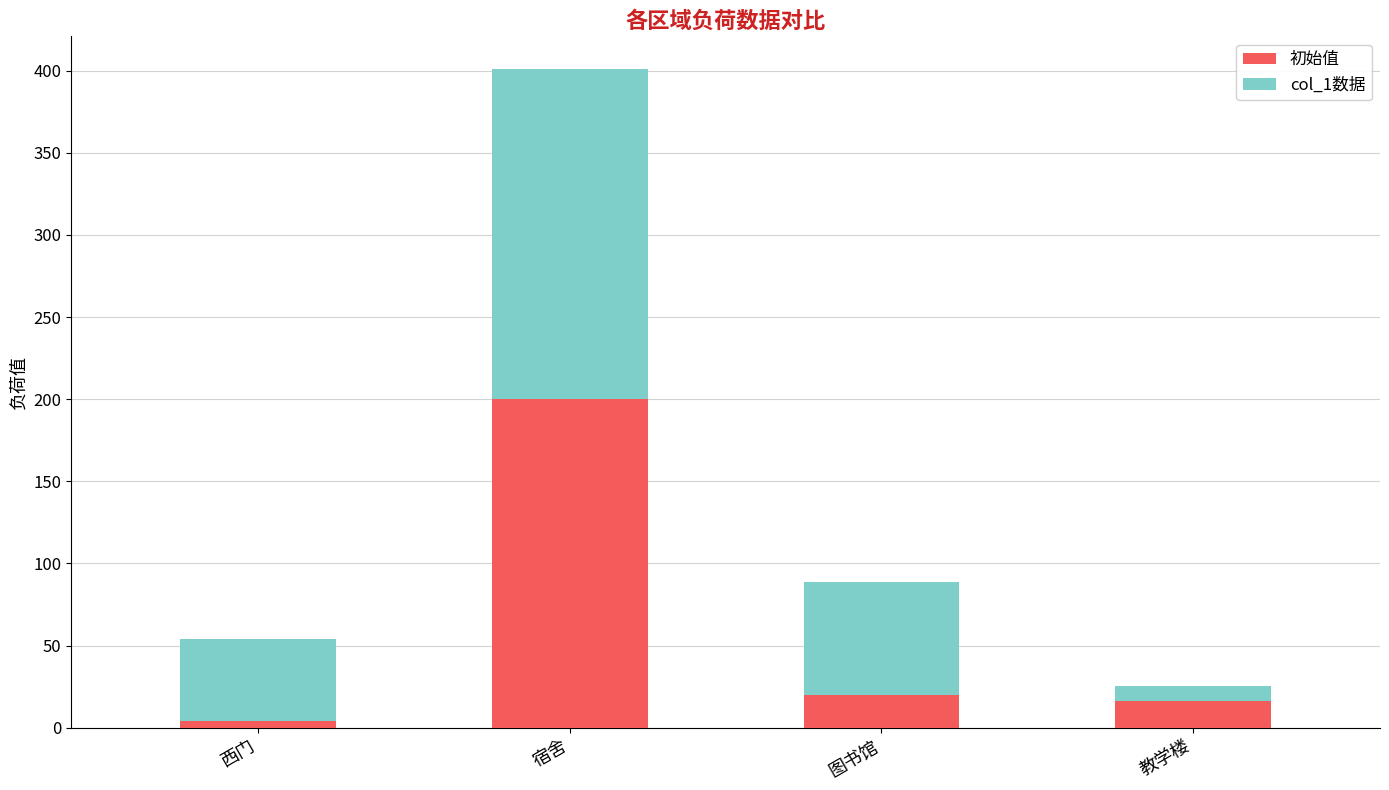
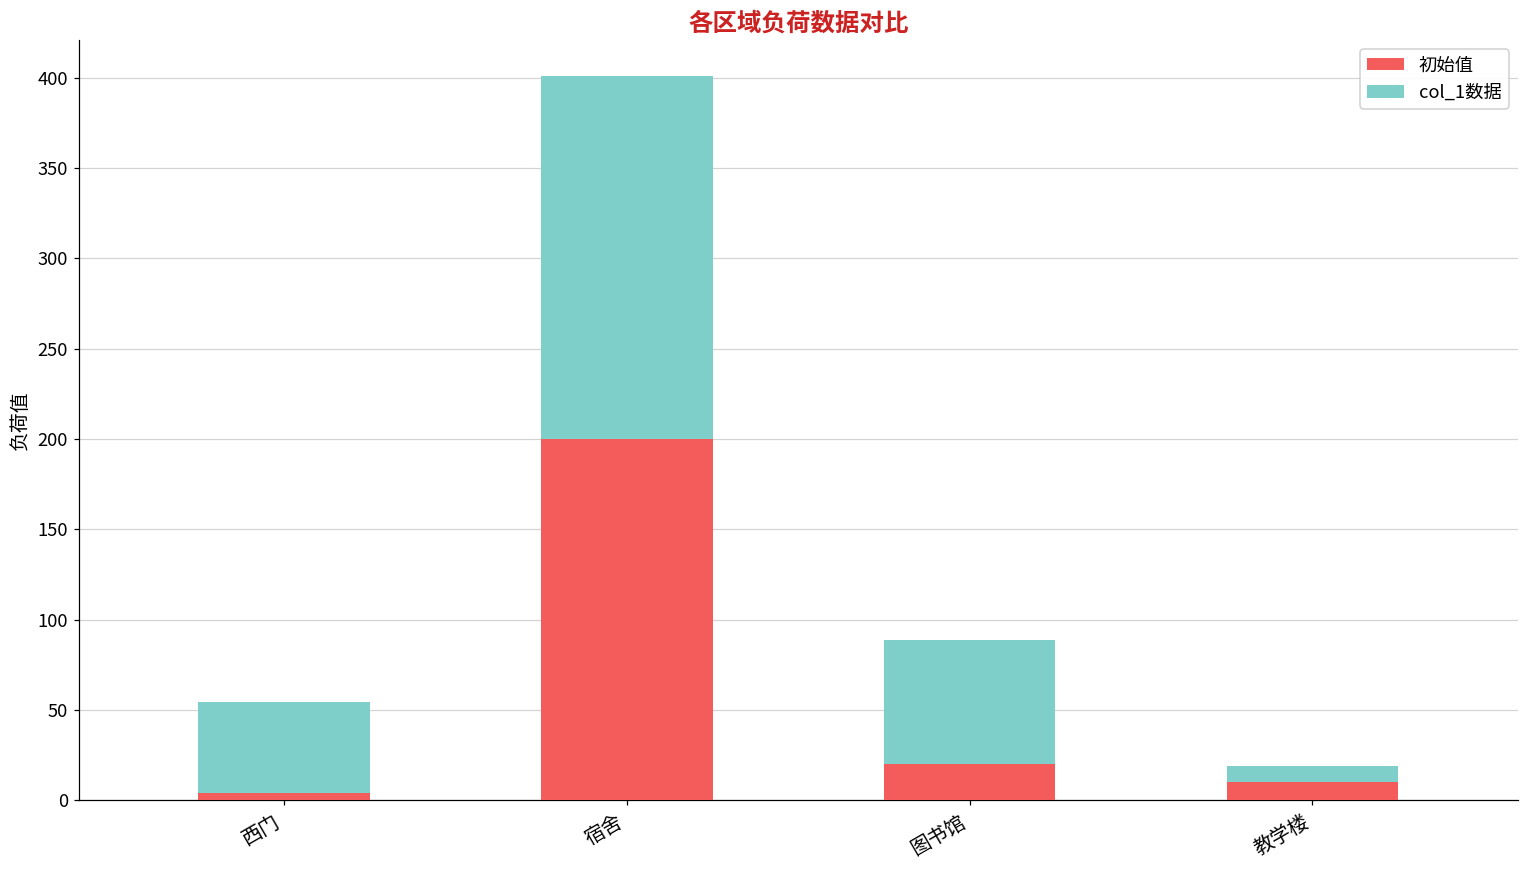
  {
    "初始值": {
      "西门": 4,
      "宿舍": 200,
      "图书馆": 20,
-     "教学楼": 16
+     "教学楼": 10
    },
    "col_1数据": {
      "西门": 50,
      "宿舍": 201,
      "图书馆": 69,
      "教学楼": 9
    }
  }
